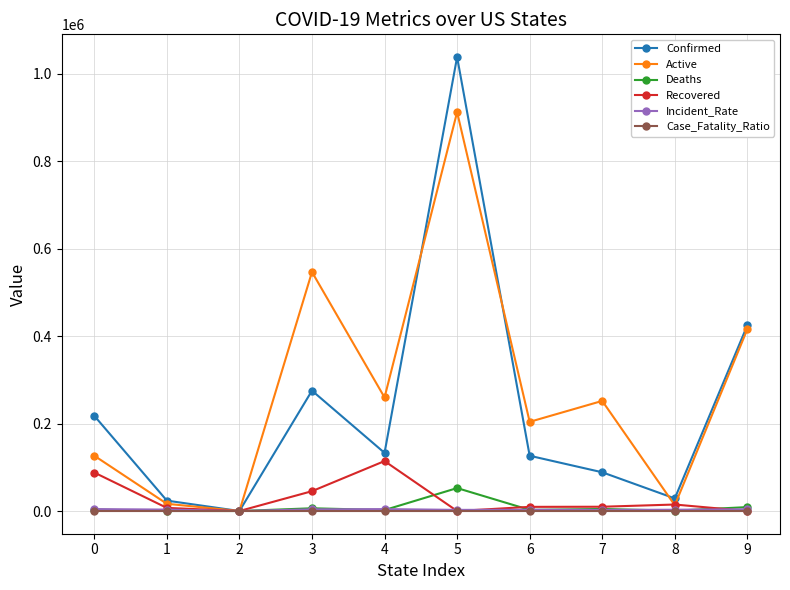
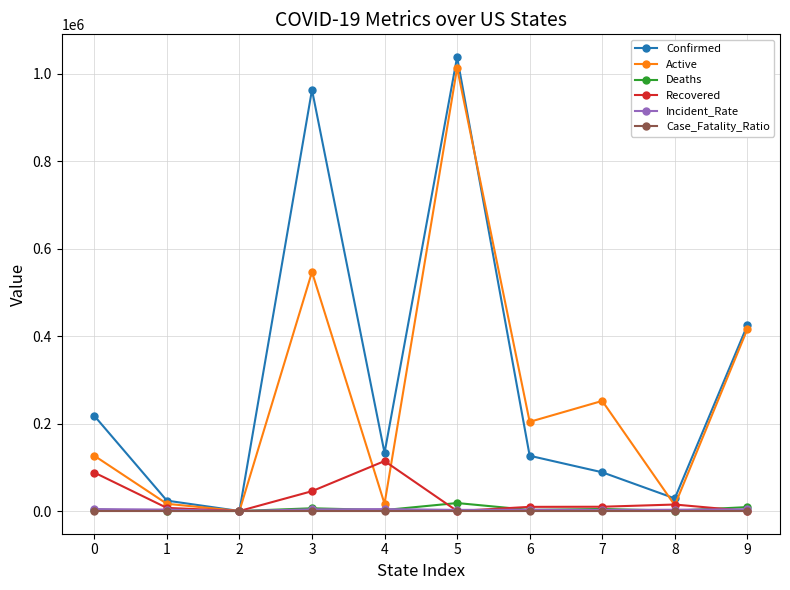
  {
    "Confirmed": {
      "0": 220000,
      "1": 20000,
-     "3": 280000,
+     "3": 960000,
      "4": 130000,
      "5": 1040000,
      "6": 130000,
      "7": 90000,
      "8": 30000,
      "9": 420000
    },
    "Active": {
      "0": 130000,
      "1": 20000,
      "3": 550000,
-     "4": 260000,
-     "5": 910000,
+     "4": 20000,
+     "5": 1010000,
      "6": 200000,
      "7": 250000,
      "9": 420000
    },
    "Deaths": {
-     "5": 50000
+     "5": 20000
    },
    "Recovered": {
      "0": 90000,
      "3": 50000,
      "4": 110000,
      "6": 10000
    }
  }
